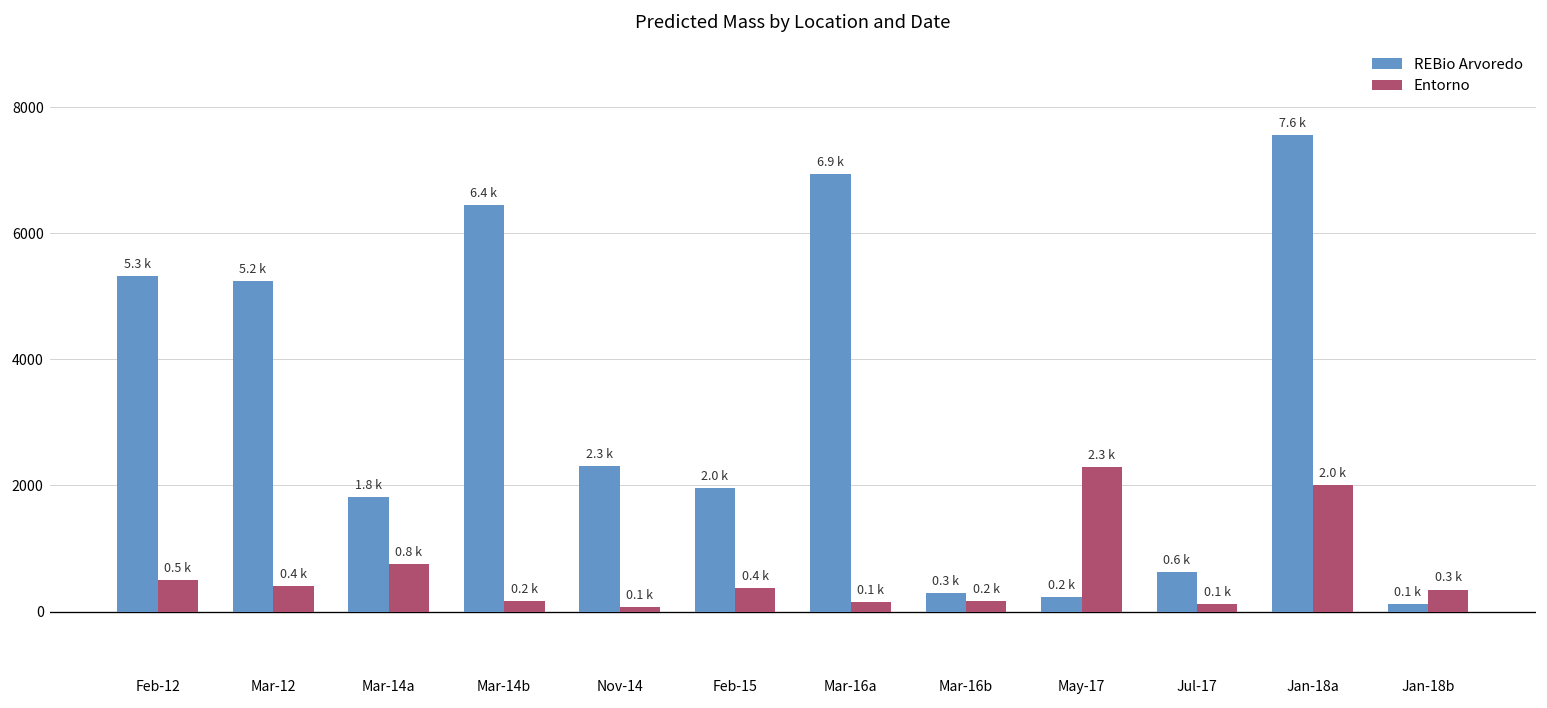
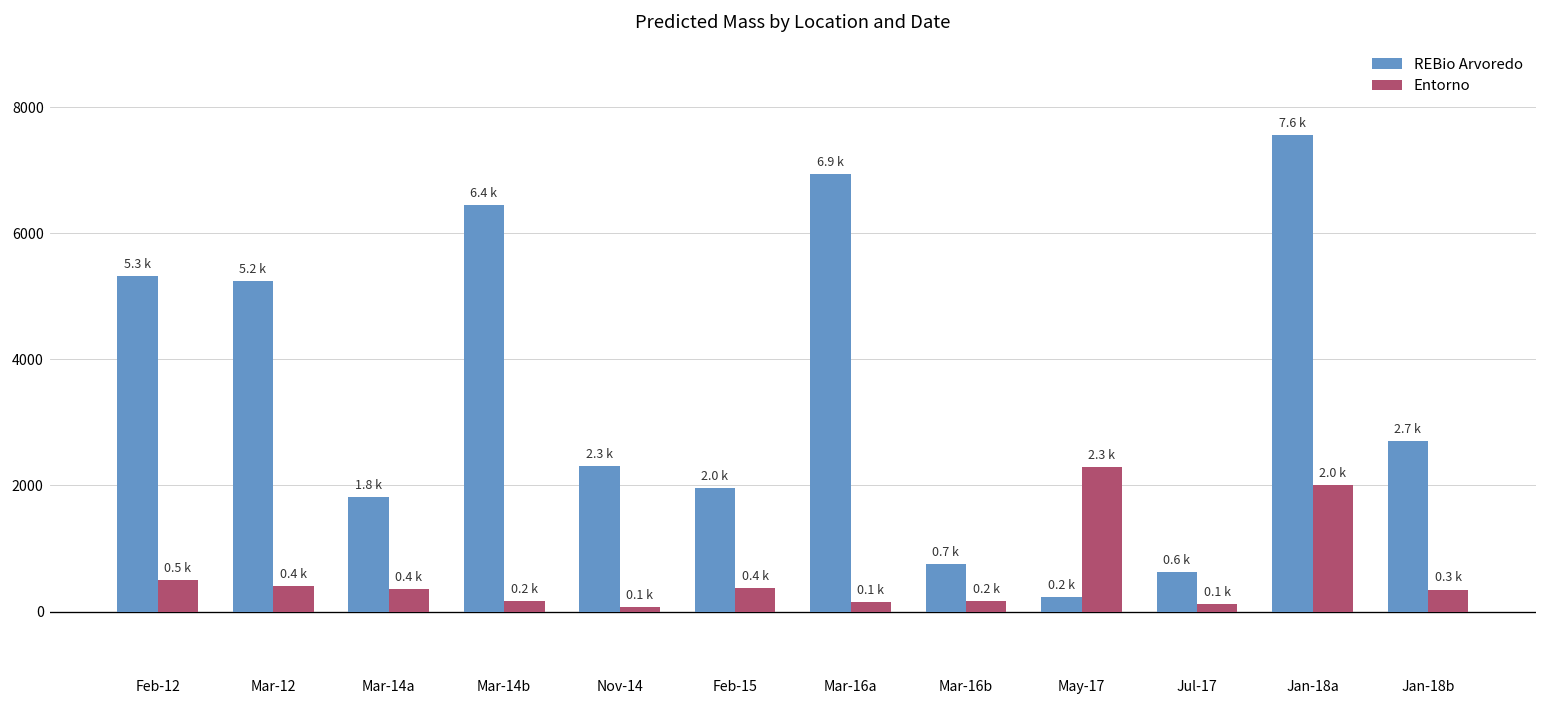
  {
    "REBio Arvoredo": {
-     "Mar-16b": 0.3,
-     "Jan-18b": 0.1
+     "Mar-16b": 0.7,
+     "Jan-18b": 2.7
    },
    "Entorno": {
-     "Mar-14a": 0.8
+     "Mar-14a": 0.4
    }
  }
